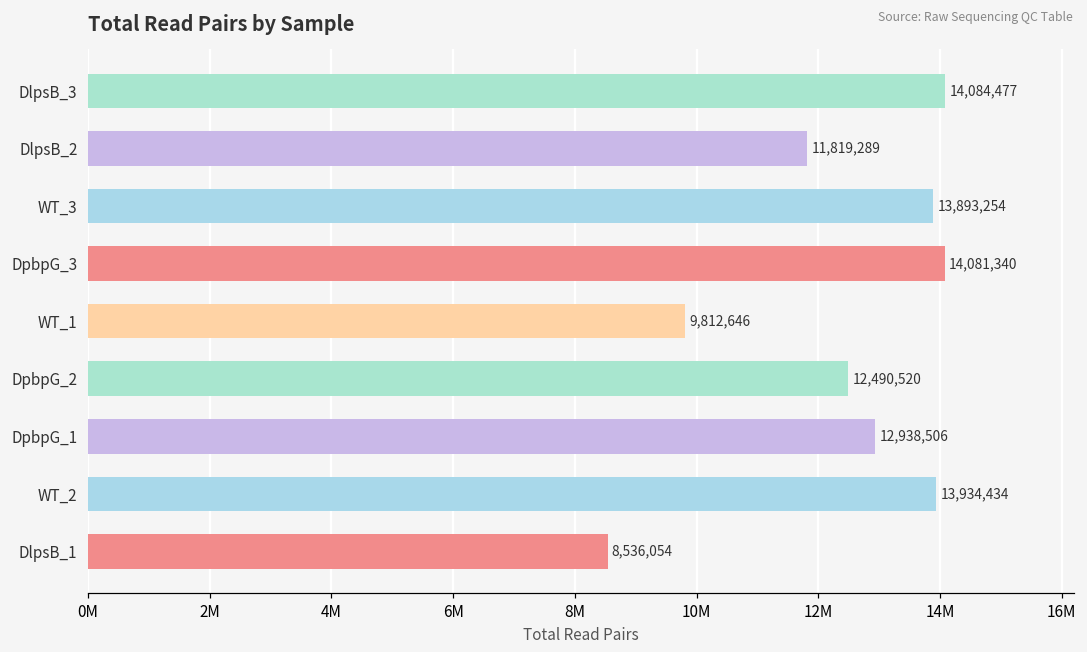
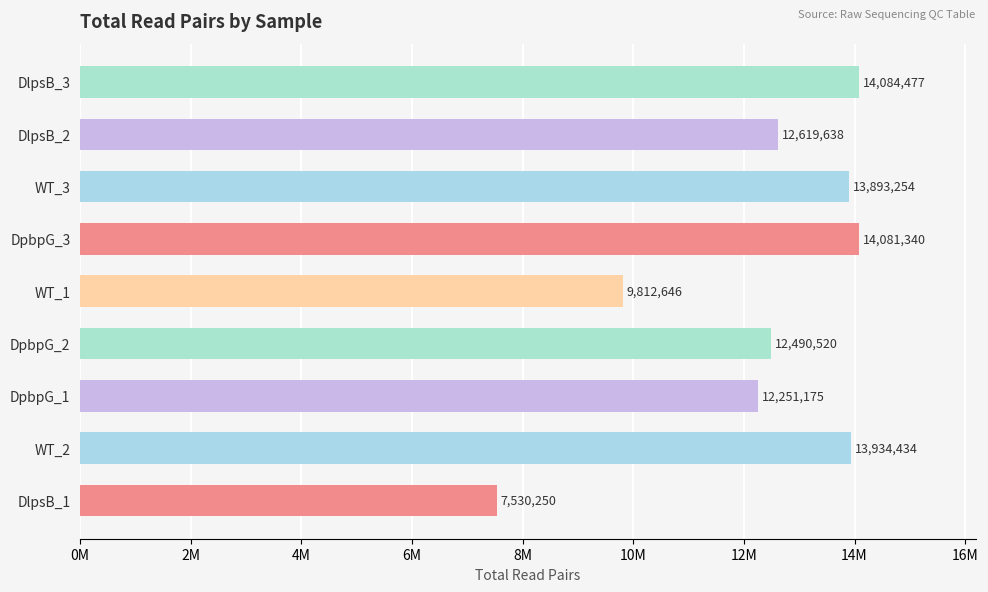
  {
    "DlpsB_3": "14,084,477",
-   "DlpsB_2": "11,819,289",
+   "DlpsB_2": "12,619,638",
    "WT_3": "13,893,254",
    "DpbpG_3": "14,081,340",
    "WT_1": "9,812,646",
    "DpbpG_2": "12,490,520",
-   "DpbpG_1": "12,938,506",
+   "DpbpG_1": "12,251,175",
    "WT_2": "13,934,434",
-   "DlpsB_1": "8,536,054"
+   "DlpsB_1": "7,530,250"
  }
